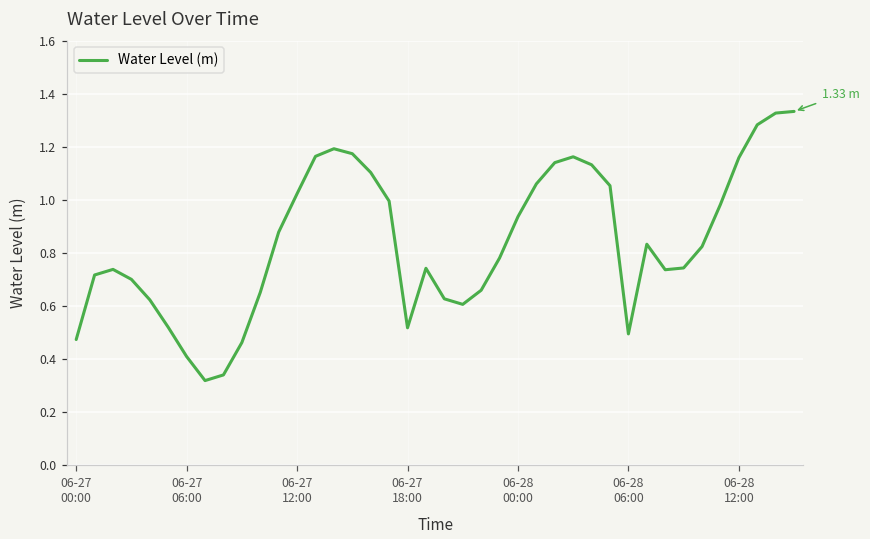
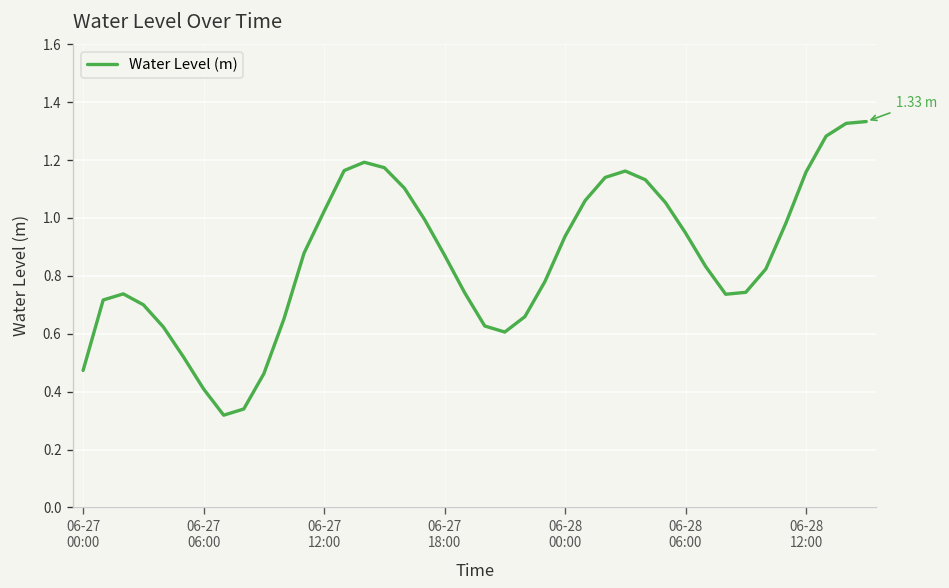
  {
    "06-27 00:00": 0.47,
    "06-27 06:00": 0.41,
    "06-27 12:00": 1.02,
-   "06-27 18:00": 0.52,
+   "06-27 18:00": 0.87,
    "06-28 00:00": 0.94,
-   "06-28 06:00": 0.49,
+   "06-28 06:00": 0.95,
    "06-28 12:00": 1.16
  }
